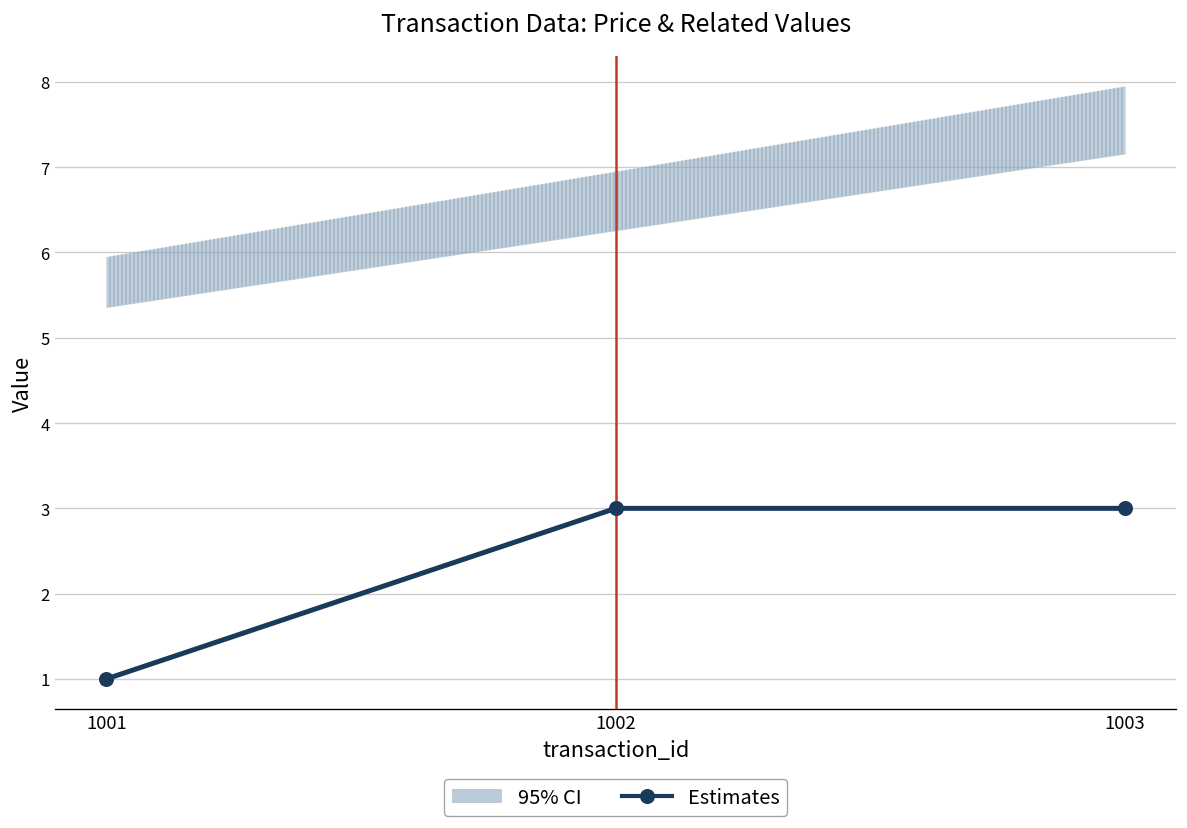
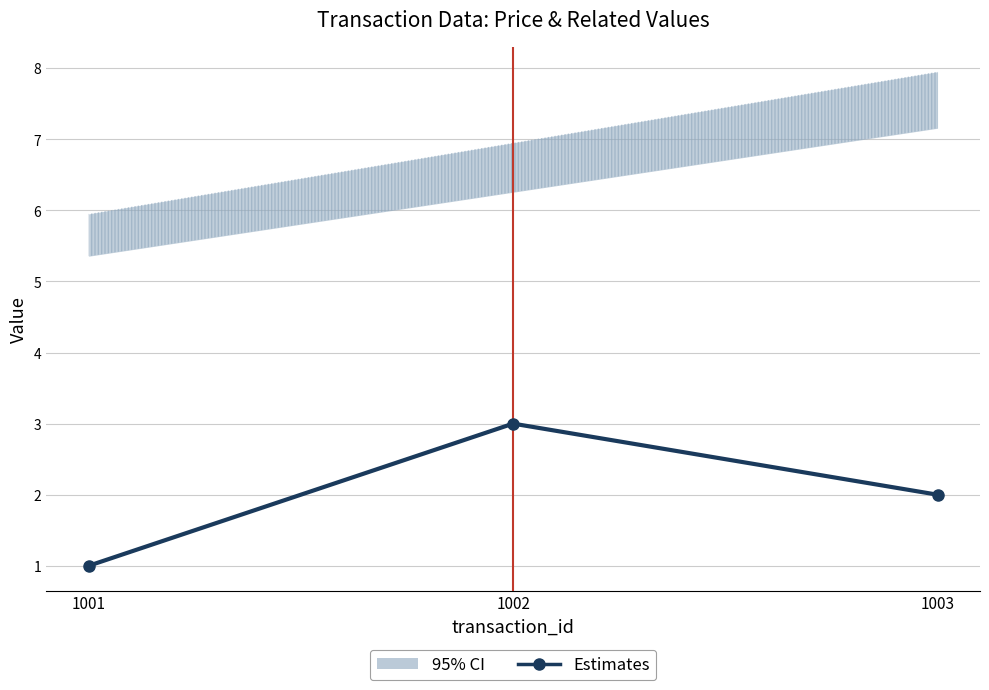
  {
    "Estimates": {
      "1001": 1,
      "1002": 3,
-     "1003": 3
+     "1003": 2
    }
  }
